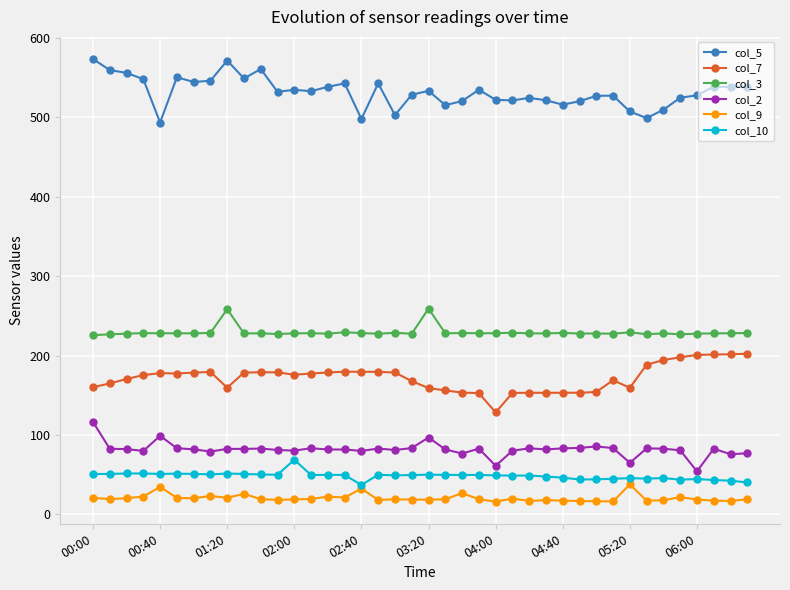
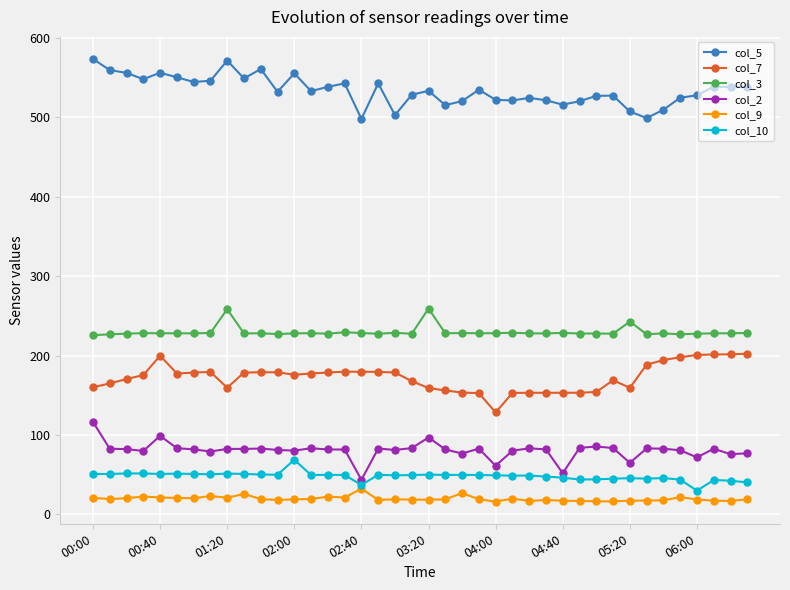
  {
    "col_5": {
      "00:00": 570,
-     "00:40": 490,
+     "00:40": 560,
      "01:20": 570,
-     "02:00": 530,
+     "02:00": 560,
      "02:40": 500,
      "03:20": 530,
      "04:00": 520,
      "04:40": 520,
      "05:20": 510,
      "06:00": 530
    },
    "col_7": {
      "00:00": 160,
-     "00:40": 180,
+     "00:40": 200,
      "01:20": 160,
      "02:00": 180,
      "02:40": 180,
      "03:20": 160,
      "04:00": 130,
      "04:40": 150,
      "05:20": 160,
      "06:00": 200
    },
    "col_3": {
      "00:00": 230,
      "00:40": 230,
      "01:20": 260,
      "02:00": 230,
      "02:40": 230,
      "03:20": 260,
      "04:00": 230,
      "04:40": 230,
-     "05:20": 230,
+     "05:20": 240,
      "06:00": 230
    },
    "col_2": {
      "00:00": 120,
      "00:40": 100,
      "01:20": 80,
      "02:00": 80,
-     "02:40": 80,
+     "02:40": 40,
      "03:20": 100,
      "04:00": 60,
-     "04:40": 80,
+     "04:40": 50,
      "05:20": 60,
-     "06:00": 50
+     "06:00": 70
    },
    "col_9": {
      "00:00": 20,
-     "00:40": 30,
+     "00:40": 20,
      "01:20": 20,
      "02:00": 20,
      "02:40": 30,
      "03:20": 20,
      "04:00": 20,
      "04:40": 20,
-     "05:20": 40,
+     "05:20": 20,
      "06:00": 20
    },
    "col_10": {
      "00:00": 50,
      "00:40": 50,
      "01:20": 50,
      "02:00": 70,
      "02:40": 40,
      "03:20": 50,
      "04:00": 50,
      "04:40": 50,
      "05:20": 50,
-     "06:00": 40
+     "06:00": 30
    }
  }
